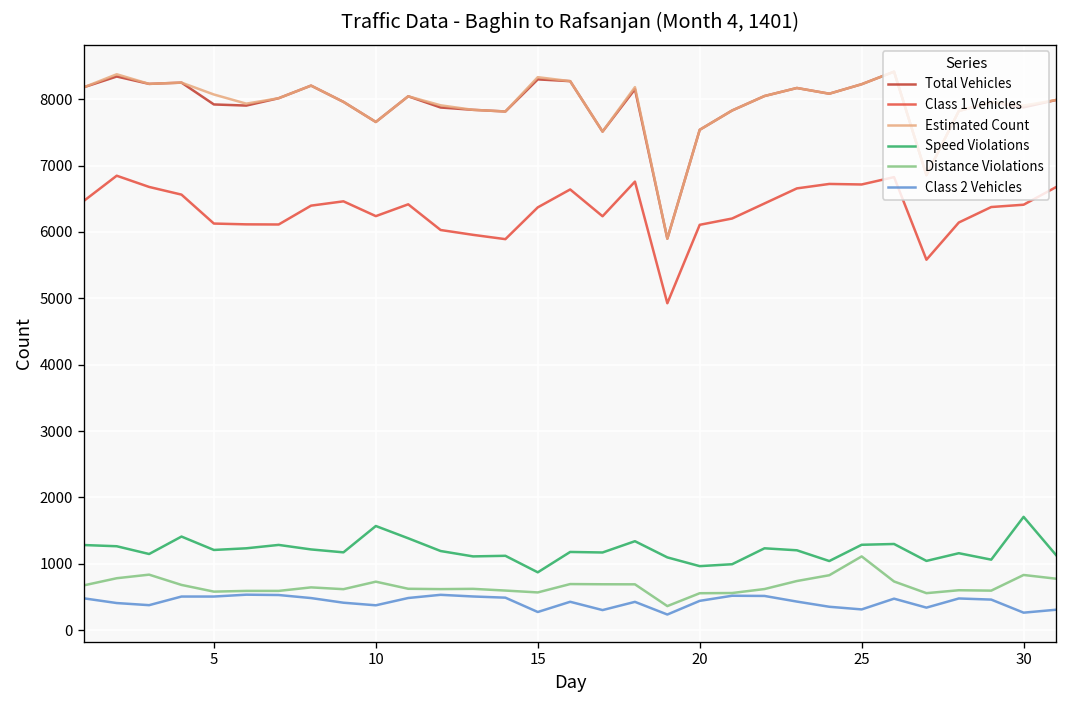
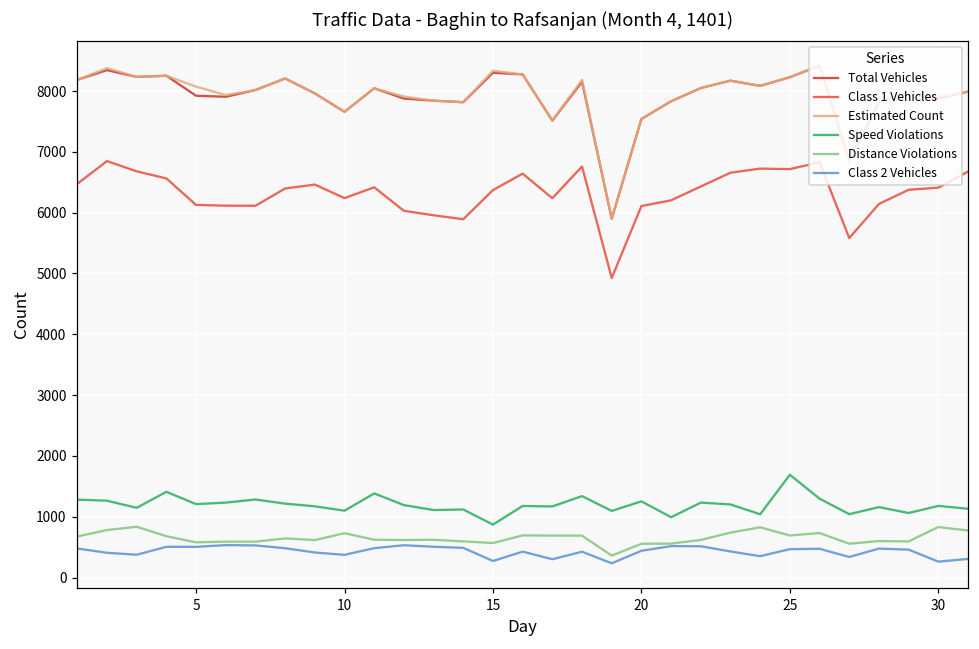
  {
    "Estimated Count": {
      "5": 8100
    },
    "Speed Violations": {
      "5": 1200,
-     "10": 1600,
+     "10": 1100,
      "15": 900,
-     "20": 1000,
-     "25": 1300,
-     "30": 1700
+     "20": 1300,
+     "25": 1700,
+     "30": 1200
    },
    "Distance Violations": {
      "5": 600,
      "10": 700,
      "15": 600,
      "20": 600,
-     "25": 1100,
+     "25": 700,
      "30": 800
    },
    "Class 2 Vehicles": {
      "5": 500,
      "10": 400,
      "15": 300,
      "20": 400,
-     "25": 300,
+     "25": 500,
      "30": 300
    }
  }
